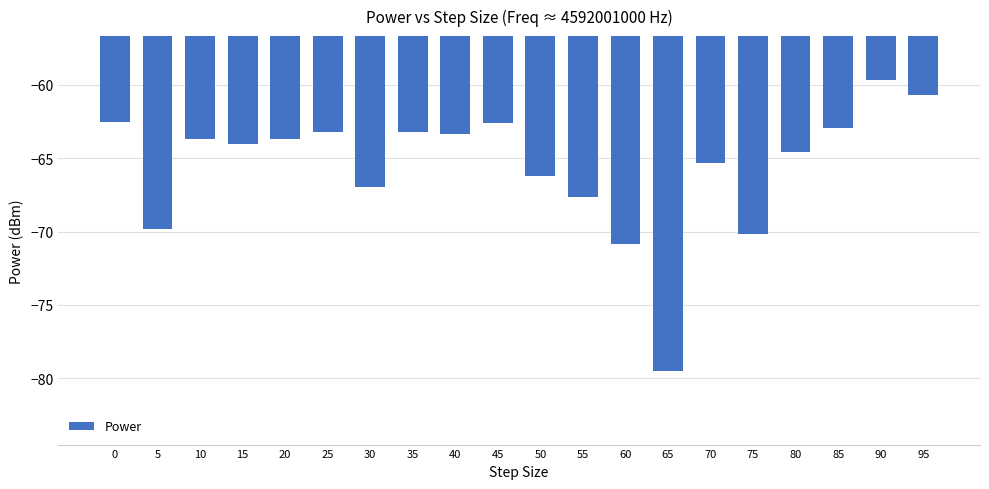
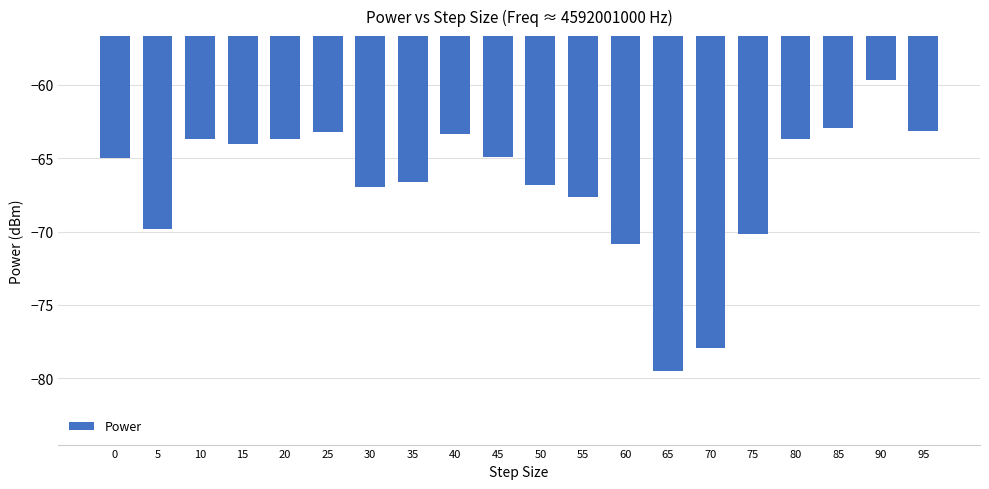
  {
-   "0": -62.5,
+   "0": -65.0,
    "5": -69.8,
    "10": -63.7,
    "15": -64.0,
    "20": -63.7,
    "25": -63.2,
    "30": -66.9,
-   "35": -63.2,
+   "35": -66.6,
    "40": -63.4,
-   "45": -62.6,
-   "50": -66.2,
+   "45": -64.9,
+   "50": -66.8,
    "55": -67.6,
    "60": -70.8,
    "65": -79.5,
-   "70": -65.3,
+   "70": -77.9,
    "75": -70.2,
-   "80": -64.6,
+   "80": -63.7,
    "85": -62.9,
    "90": -59.7,
-   "95": -60.7
+   "95": -63.2
  }
